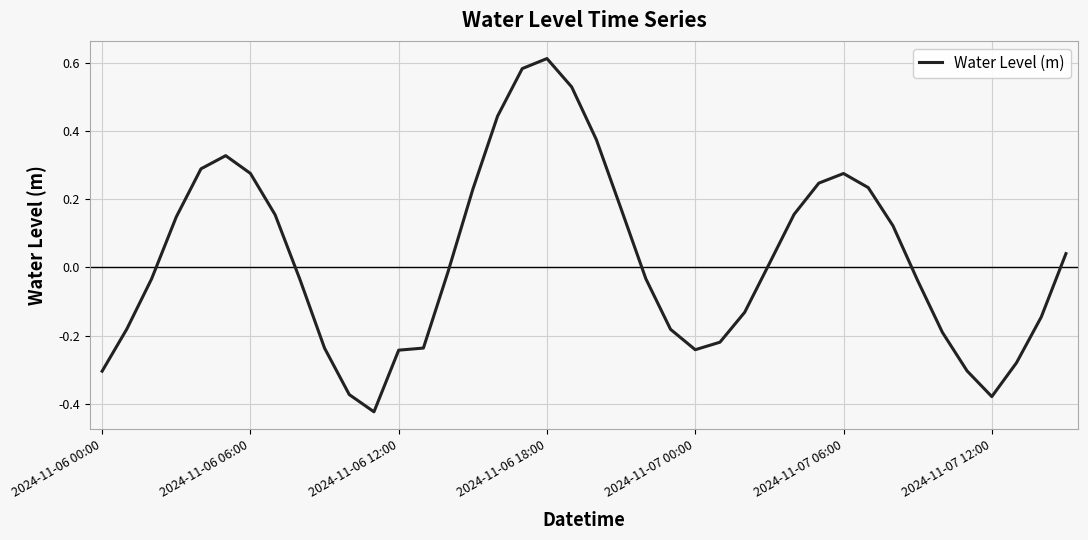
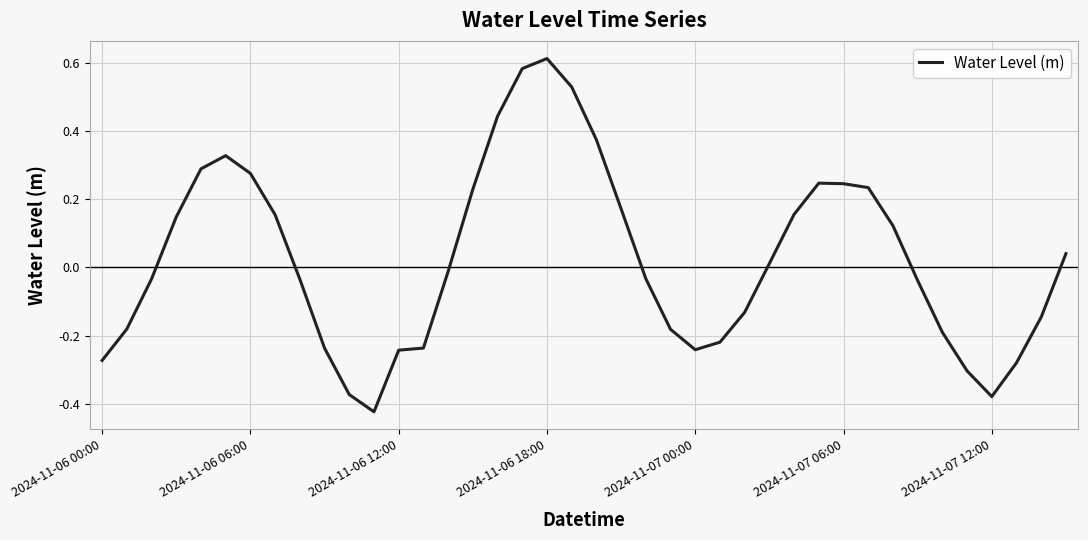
  {
-   "2024-11-06 00:00": -0.30,
+   "2024-11-06 00:00": -0.27,
    "2024-11-06 06:00": 0.28,
    "2024-11-06 12:00": -0.24,
    "2024-11-06 18:00": 0.61,
    "2024-11-07 00:00": -0.24,
-   "2024-11-07 06:00": 0.28,
+   "2024-11-07 06:00": 0.25,
    "2024-11-07 12:00": -0.38
  }
